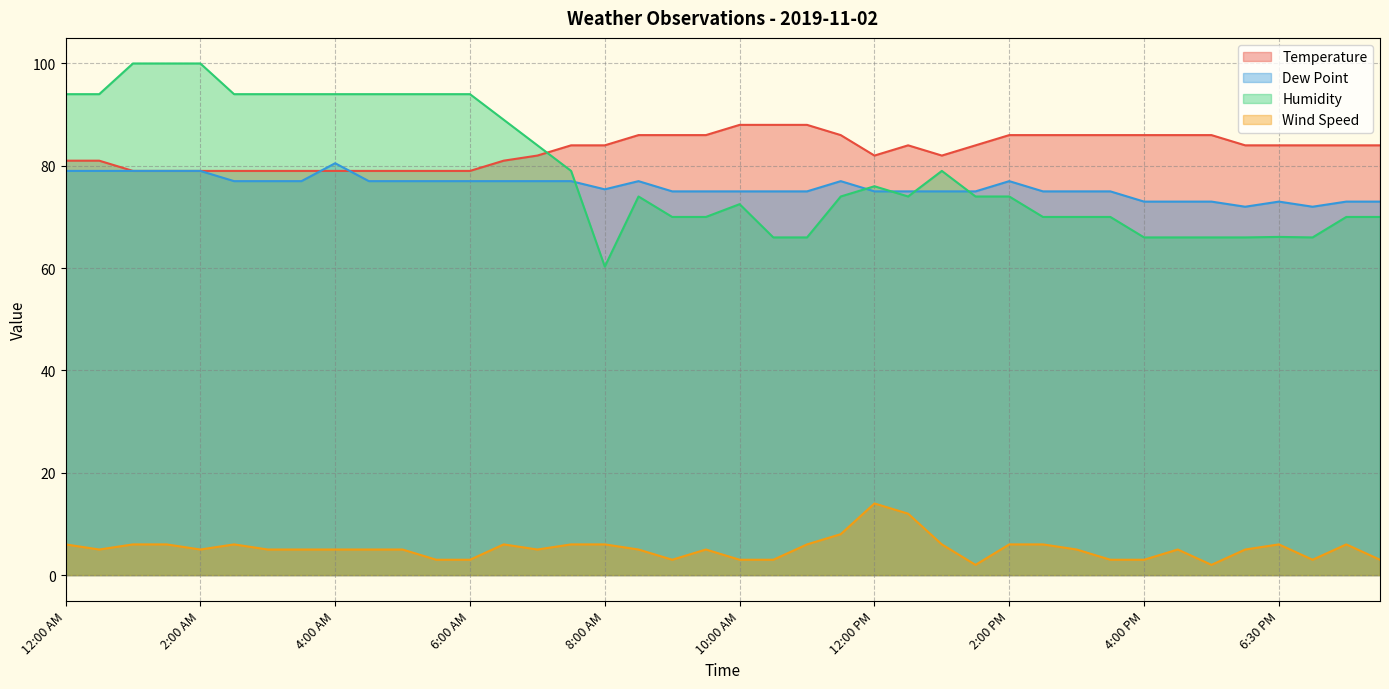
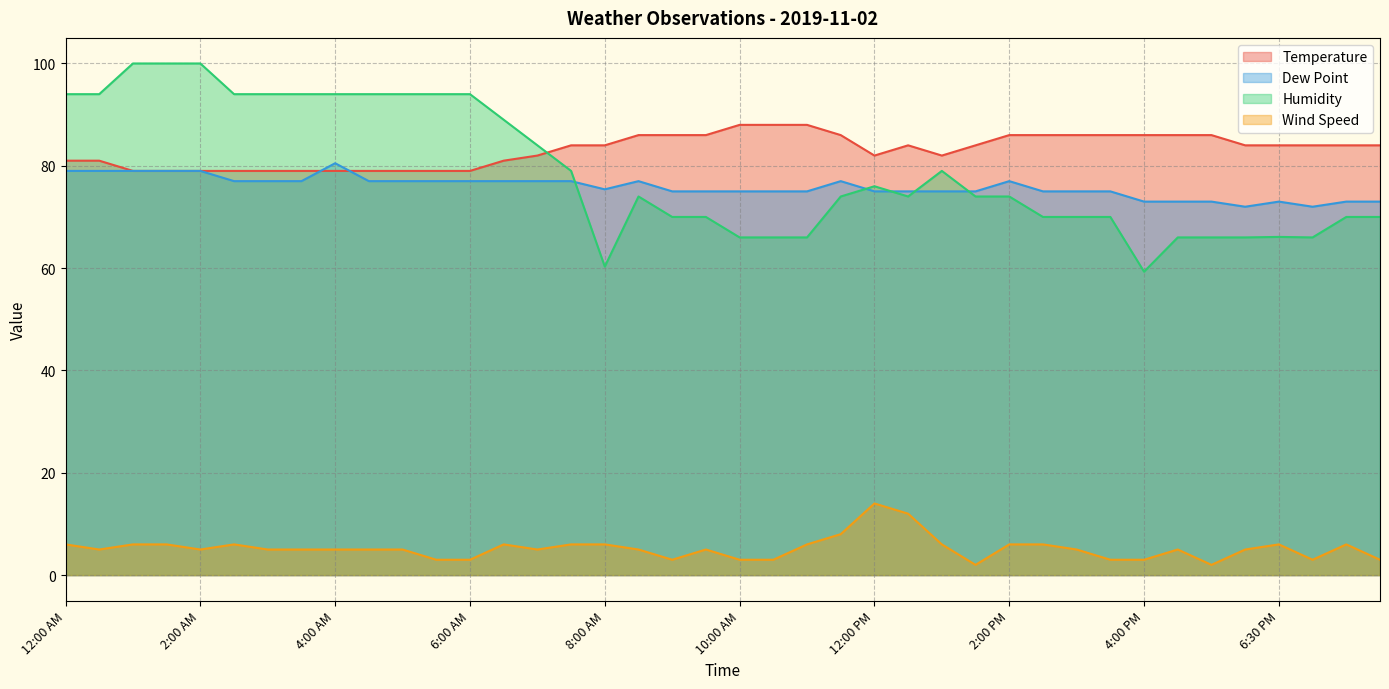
  {
    "Dew Point": {
      "12:00 AM": 79,
      "4:00 AM": 81,
      "6:00 AM": 77,
      "8:00 AM": 75,
      "10:00 AM": 75,
      "12:00 PM": 75,
      "2:00 PM": 77,
      "4:00 PM": 73,
      "6:30 PM": 73
    },
    "Humidity": {
      "12:00 AM": 94,
      "2:00 AM": 100,
      "4:00 AM": 94,
      "6:00 AM": 94,
      "8:00 AM": 60,
-     "10:00 AM": 73,
+     "10:00 AM": 66,
      "12:00 PM": 76,
      "2:00 PM": 74,
-     "4:00 PM": 66,
+     "4:00 PM": 59,
      "6:30 PM": 66
    }
  }
